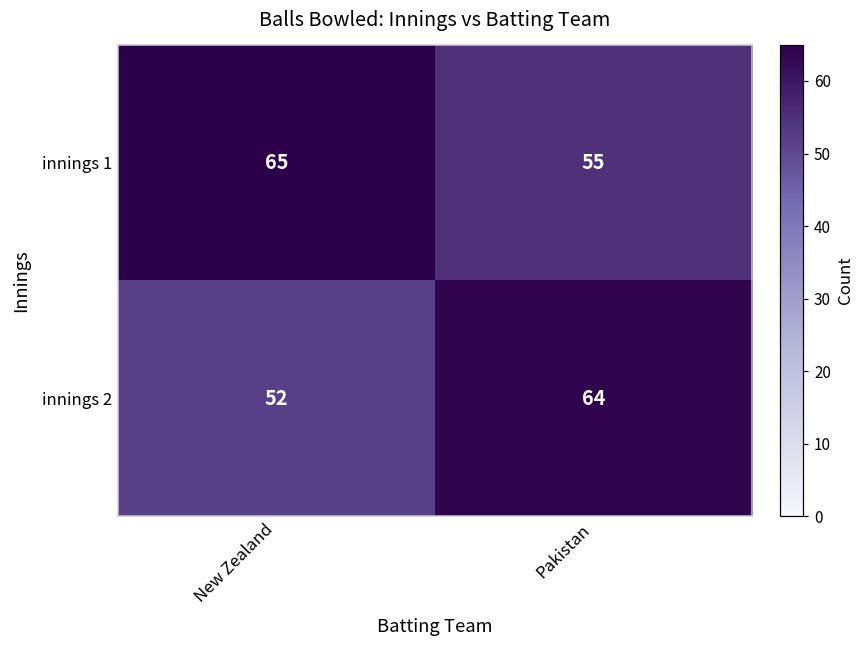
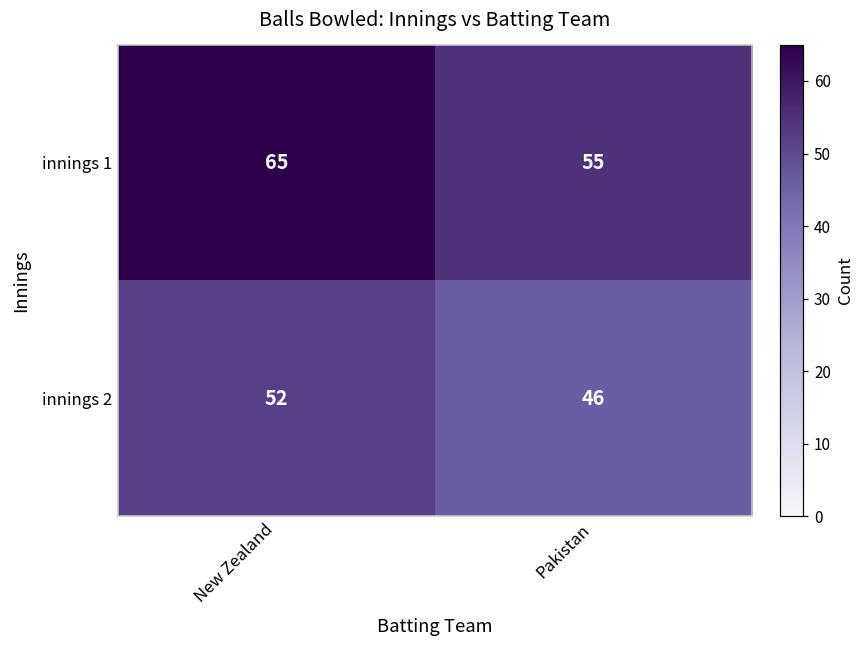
  {
    "innings 1": {
      "New Zealand": 65,
      "Pakistan": 55
    },
    "innings 2": {
      "New Zealand": 52,
-     "Pakistan": 64
+     "Pakistan": 46
    }
  }
